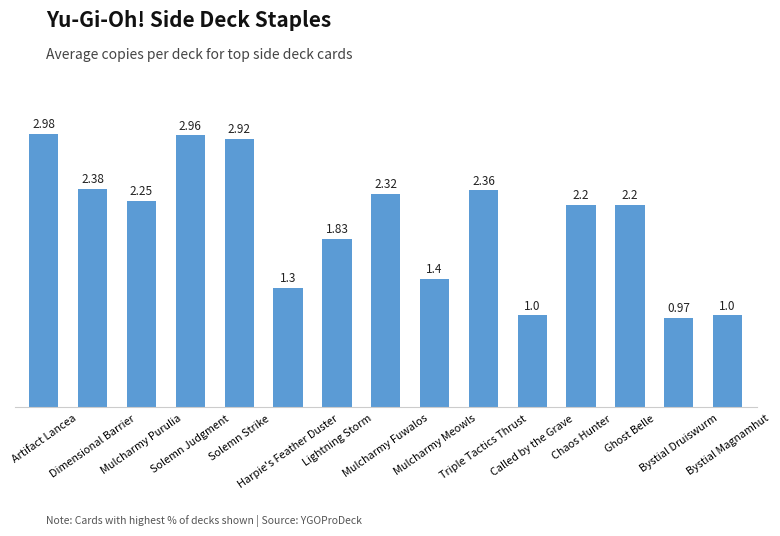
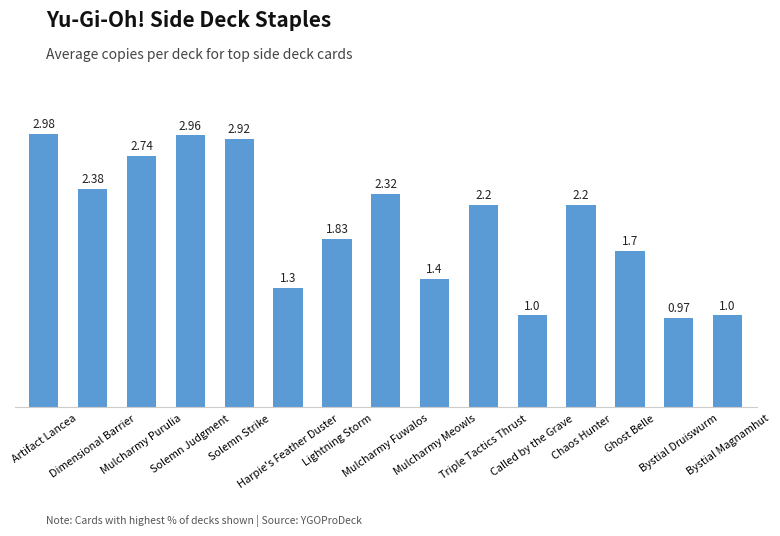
  {
    "Artifact Lancea": 2.98,
    "Dimensional Barrier": 2.38,
-   "Mulcharmy Purulia": 2.25,
+   "Mulcharmy Purulia": 2.74,
    "Solemn Judgment": 2.96,
    "Solemn Strike": 2.92,
    "Harpie's Feather Duster": 1.3,
    "Lightning Storm": 1.83,
    "Mulcharmy Fuwalos": 2.32,
    "Mulcharmy Meowls": 1.4,
-   "Triple Tactics Thrust": 2.36,
+   "Triple Tactics Thrust": 2.2,
    "Called by the Grave": 1.0,
    "Chaos Hunter": 2.2,
-   "Ghost Belle": 2.2,
+   "Ghost Belle": 1.7,
    "Bystial Druiswurm": 0.97,
    "Bystial Magnamhut": 1.0
  }
